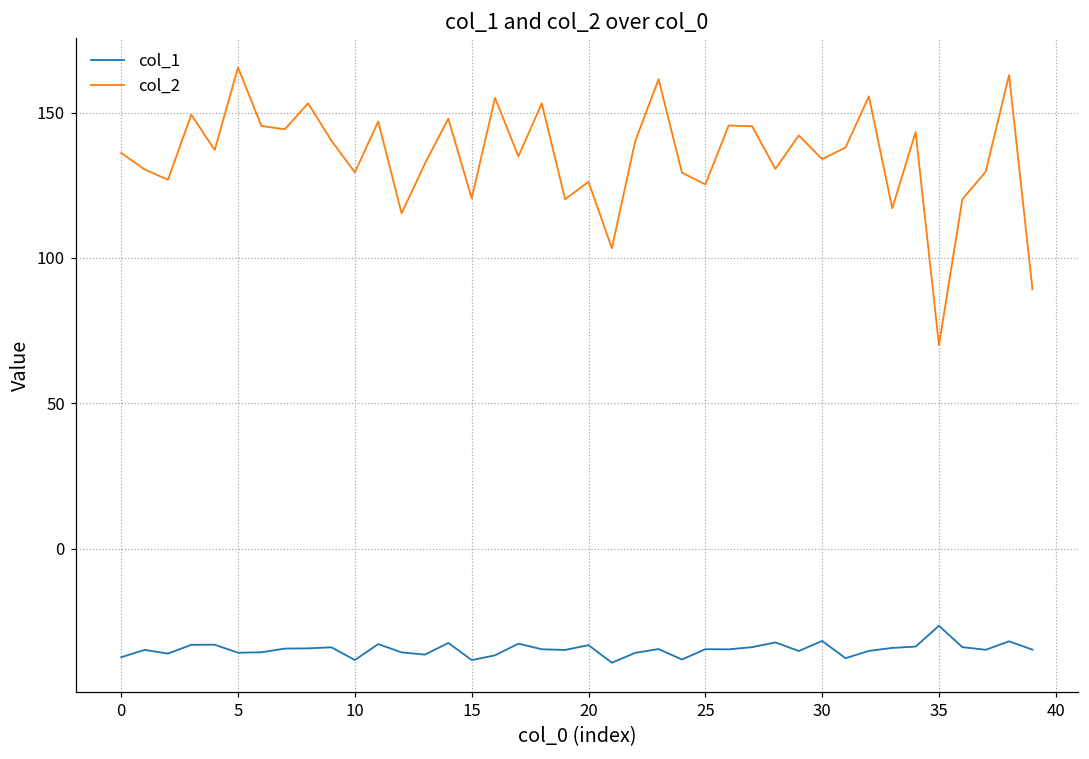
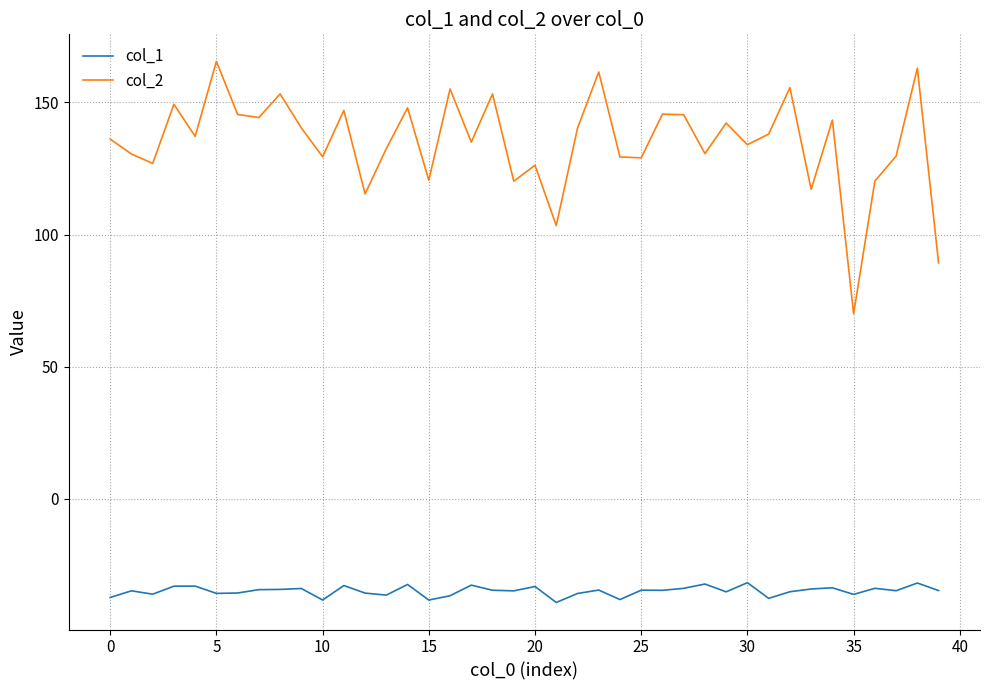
  {
    "col_1": {
      "0": -37,
      "5": -36,
      "10": -38,
      "15": -38,
      "20": -33,
      "25": -35,
      "30": -32,
-     "35": -26
+     "35": -36
    },
    "col_2": {
      "0": 136,
      "5": 165,
      "10": 129,
      "15": 121,
      "20": 126,
-     "25": 125,
+     "25": 129,
      "30": 134,
      "35": 70
    }
  }
